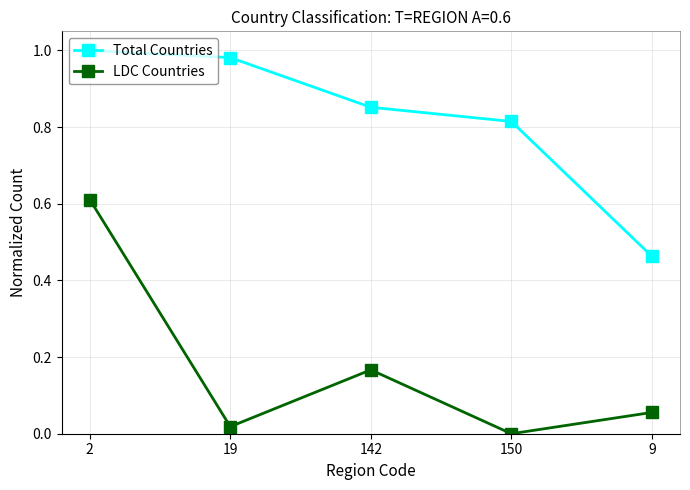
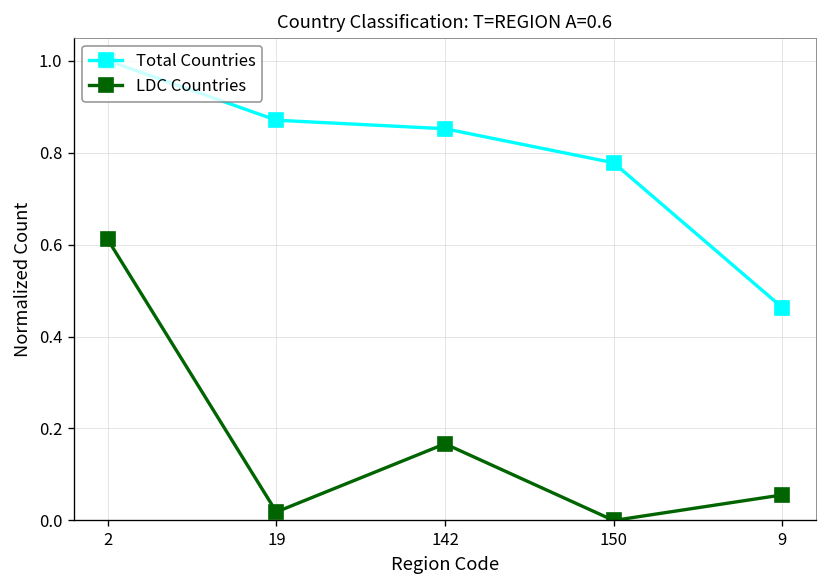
  {
    "Total Countries": {
-     "19": 0.98,
+     "19": 0.87,
      "142": 0.85,
-     "150": 0.81,
+     "150": 0.78,
      "9": 0.46
    },
    "LDC Countries": {
      "2": 0.61,
      "19": 0.02,
      "142": 0.17,
      "150": 0.00,
      "9": 0.06
    }
  }
